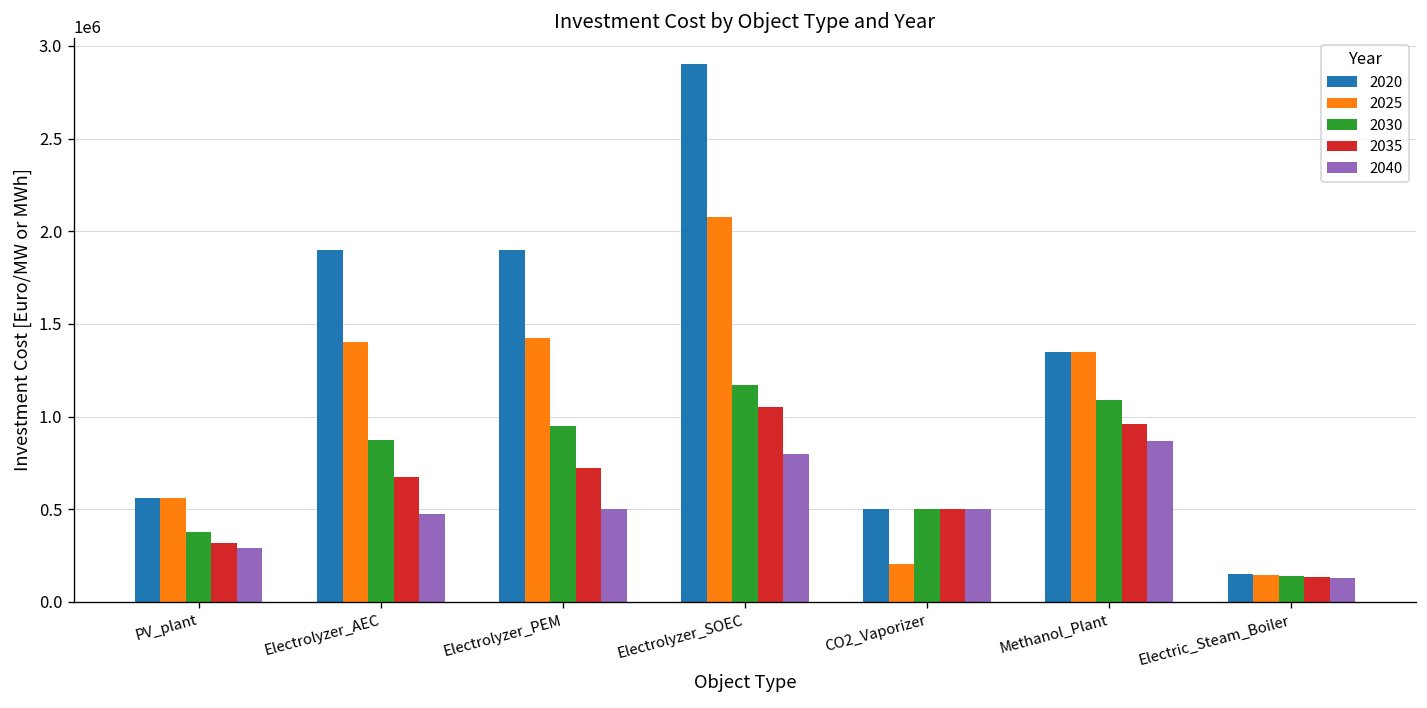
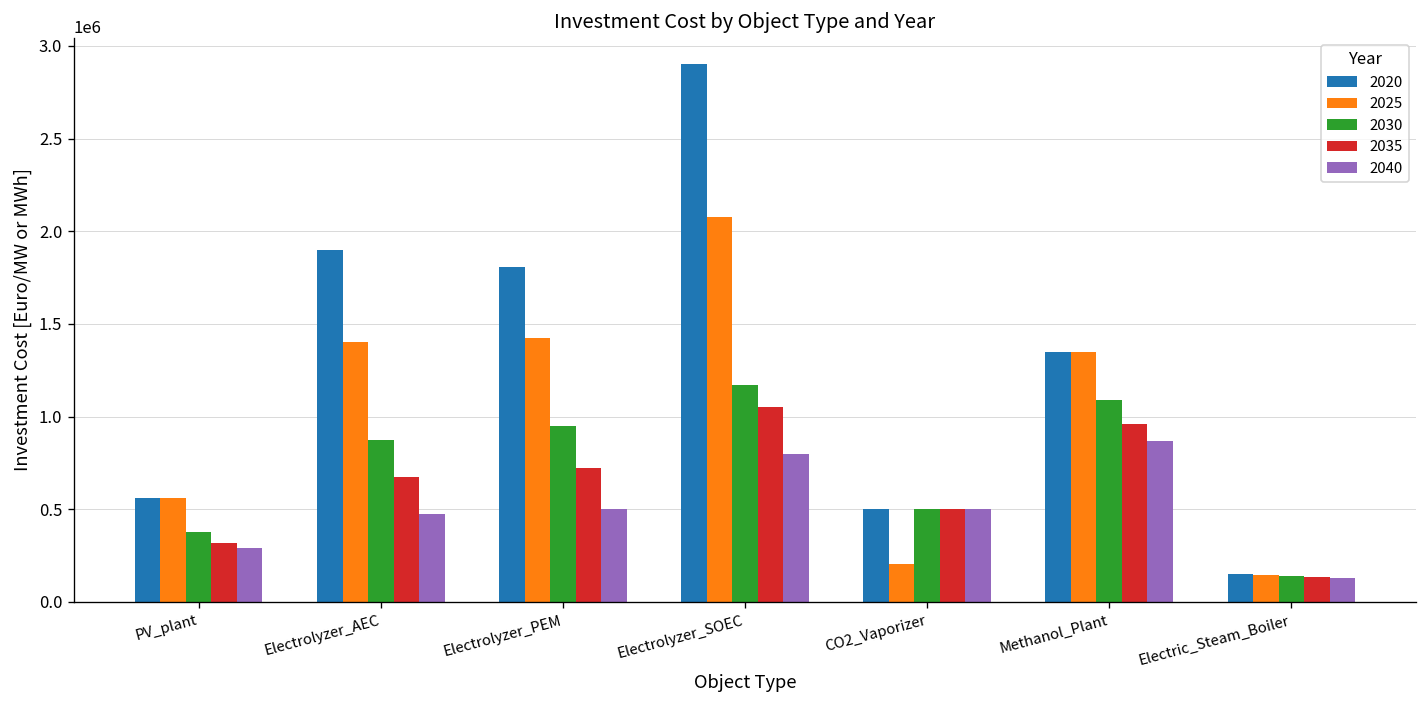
  {
    "2020": {
      "PV_plant": 560000,
      "Electrolyzer_AEC": 1900000,
-     "Electrolyzer_PEM": 1900000,
+     "Electrolyzer_PEM": 1810000,
      "Electrolyzer_SOEC": 2900000,
      "CO2_Vaporizer": 500000,
      "Methanol_Plant": 1350000,
      "Electric_Steam_Boiler": 150000
    },
    "2025": {
      "PV_plant": 560000,
      "Electrolyzer_AEC": 1400000,
      "Electrolyzer_PEM": 1430000,
      "Electrolyzer_SOEC": 2080000,
      "CO2_Vaporizer": 210000,
      "Methanol_Plant": 1350000,
      "Electric_Steam_Boiler": 150000
    },
    "2030": {
      "PV_plant": 380000,
      "Electrolyzer_AEC": 880000,
      "Electrolyzer_PEM": 950000,
      "Electrolyzer_SOEC": 1170000,
      "CO2_Vaporizer": 500000,
      "Methanol_Plant": 1090000,
      "Electric_Steam_Boiler": 140000
    },
    "2035": {
      "PV_plant": 320000,
      "Electrolyzer_AEC": 680000,
      "Electrolyzer_PEM": 730000,
      "Electrolyzer_SOEC": 1050000,
      "CO2_Vaporizer": 500000,
      "Methanol_Plant": 960000,
      "Electric_Steam_Boiler": 140000
    },
    "2040": {
      "PV_plant": 290000,
      "Electrolyzer_AEC": 480000,
      "Electrolyzer_PEM": 500000,
      "Electrolyzer_SOEC": 800000,
      "CO2_Vaporizer": 500000,
      "Methanol_Plant": 870000,
      "Electric_Steam_Boiler": 130000
    }
  }
